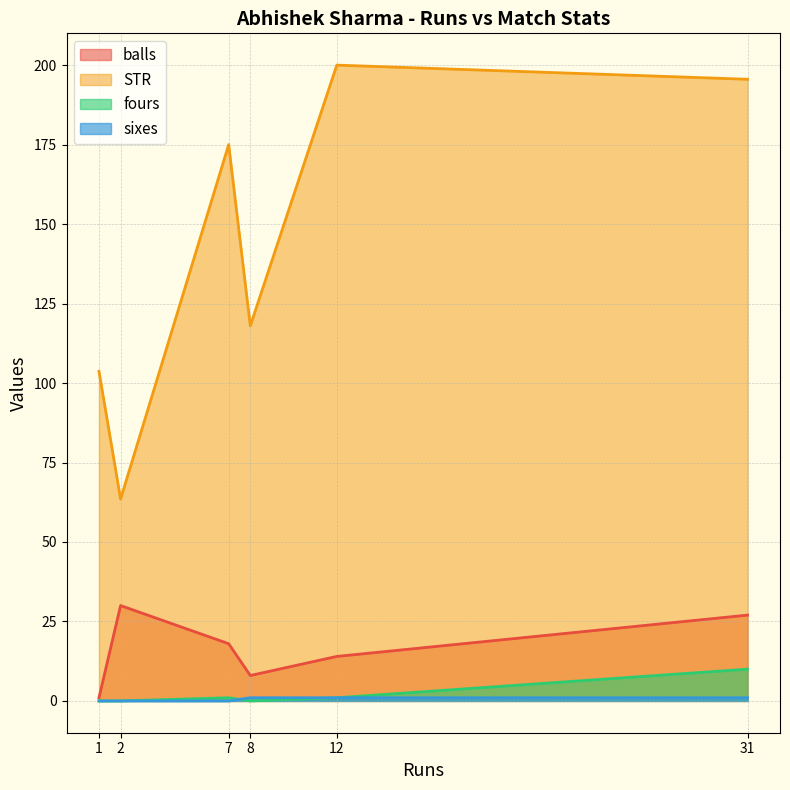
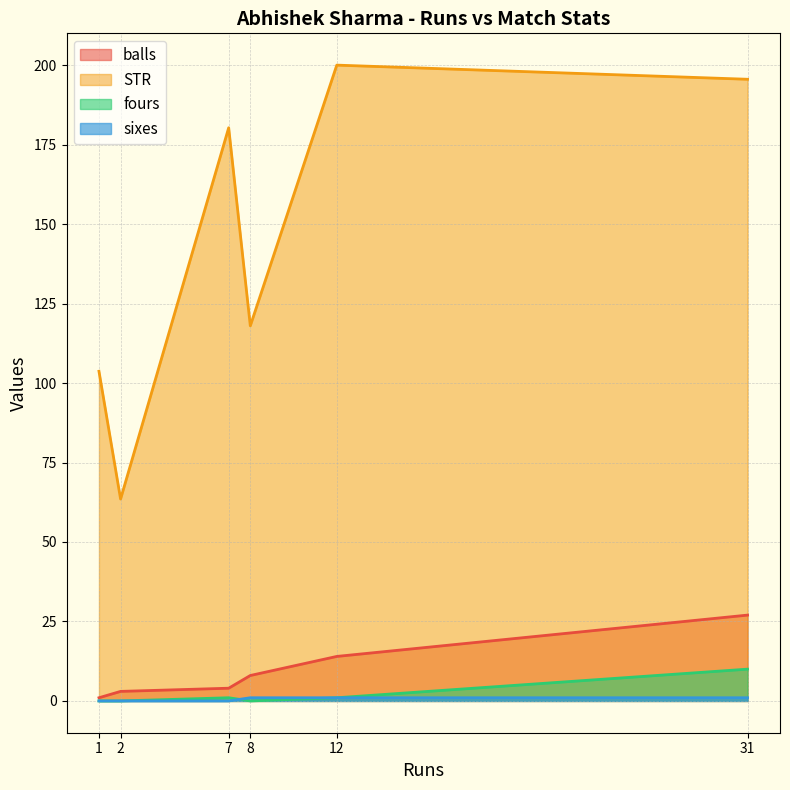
  {
    "balls": {
      "1": 1,
-     "2": 30,
-     "7": 18,
+     "2": 3,
+     "7": 4,
      "8": 8,
      "12": 14,
      "31": 27
    },
    "STR": {
      "1": 104,
      "2": 64,
-     "7": 175,
+     "7": 180,
      "8": 118,
      "12": 200,
      "31": 196
    },
    "fours": {
      "7": 1,
      "8": 0,
      "31": 10
    },
    "sixes": {
      "7": 0,
      "8": 1,
      "31": 1
    }
  }
